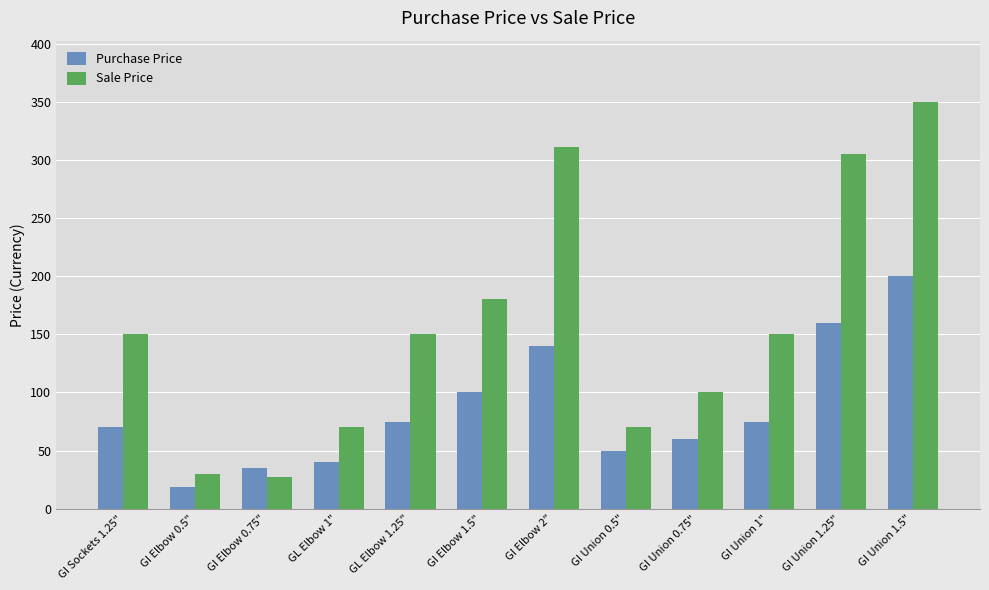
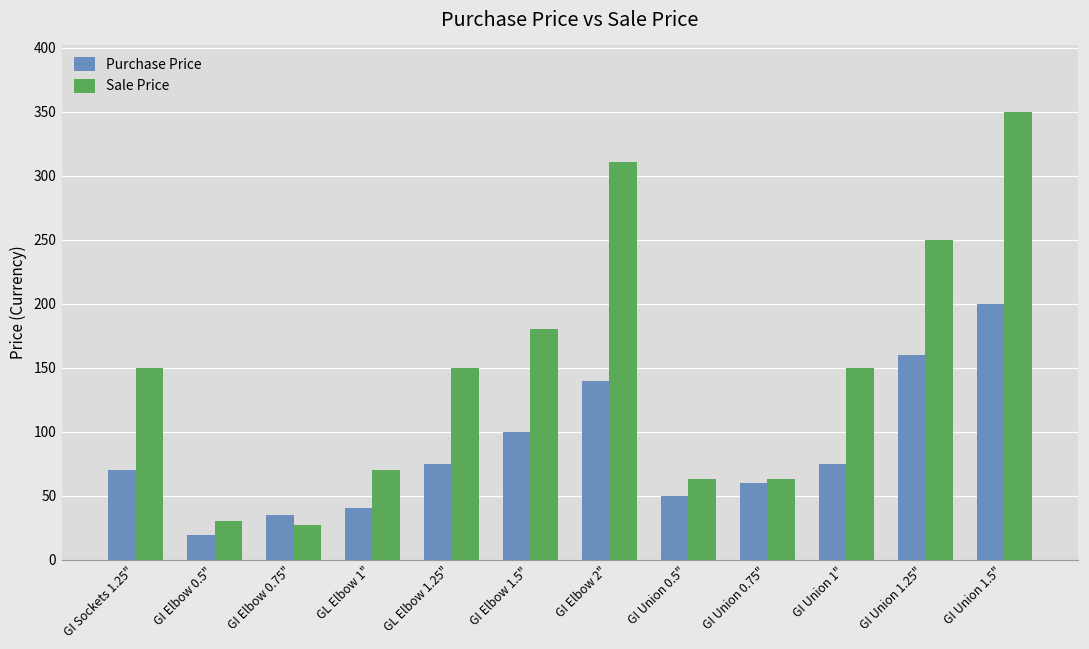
  {
    "Purchase Price": {
      "GI Sockets 1.25\"": 70,
      "GI Elbow 0.5\"": 19,
      "GI Elbow 0.75\"": 35,
      "GL Elbow 1\"": 40,
      "GL Elbow 1.25\"": 75,
      "GI Elbow 1.5\"": 100,
      "GI Elbow 2\"": 140,
      "GI Union 0.5\"": 50,
      "GI Union 0.75\"": 60,
      "GI Union 1\"": 75,
      "GI Union 1.25\"": 160,
      "GI Union 1.5\"": 200
    },
    "Sale Price": {
      "GI Sockets 1.25\"": 150,
      "GI Elbow 0.5\"": 30,
      "GI Elbow 0.75\"": 27,
      "GL Elbow 1\"": 70,
      "GL Elbow 1.25\"": 150,
      "GI Elbow 1.5\"": 180,
      "GI Elbow 2\"": 311,
-     "GI Union 0.5\"": 70,
-     "GI Union 0.75\"": 100,
+     "GI Union 0.5\"": 63,
+     "GI Union 0.75\"": 63,
      "GI Union 1\"": 150,
-     "GI Union 1.25\"": 305,
+     "GI Union 1.25\"": 250,
      "GI Union 1.5\"": 350
    }
  }
